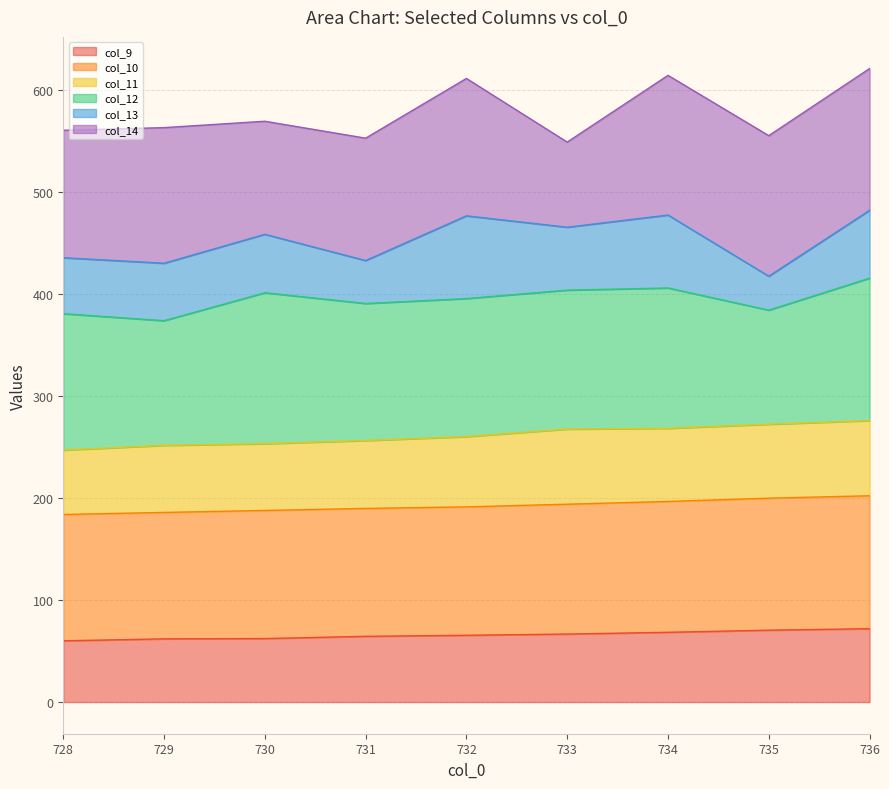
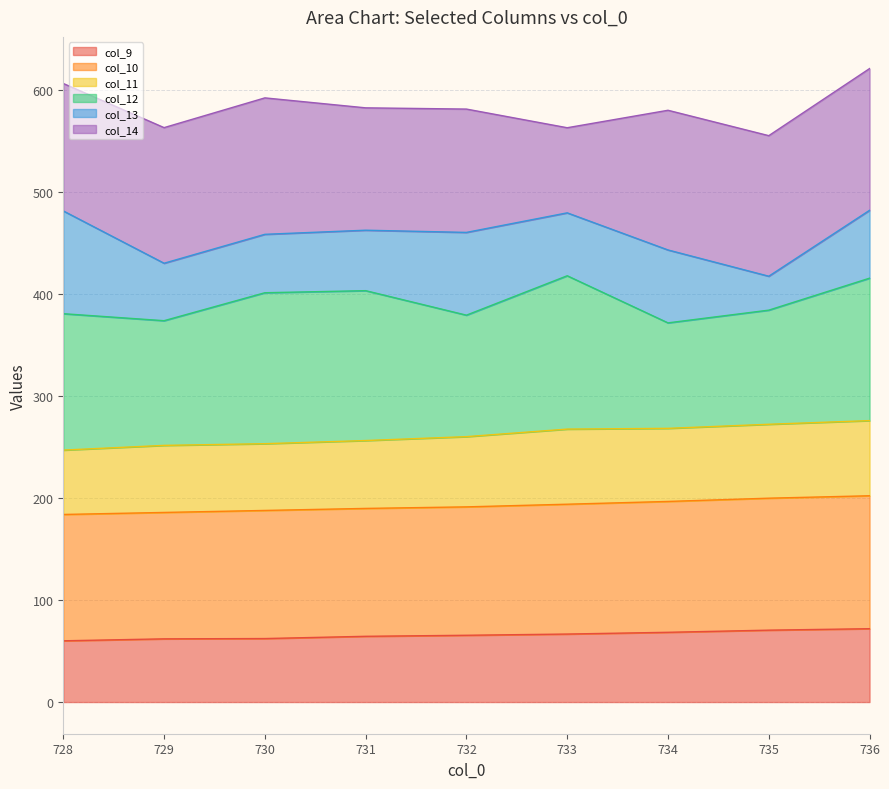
  {
    "col_12": {
      "728": 134,
      "729": 122,
      "730": 148,
-     "731": 134,
-     "732": 135,
-     "733": 136,
-     "734": 138,
+     "731": 147,
+     "732": 119,
+     "733": 150,
+     "734": 103,
      "735": 112,
      "736": 140
    },
    "col_13": {
-     "728": 55,
+     "728": 101,
      "729": 56,
      "730": 57,
-     "731": 42,
+     "731": 59,
      "732": 81,
      "733": 62,
      "734": 71,
      "735": 33,
      "736": 66
    },
    "col_14": {
      "728": 125,
      "729": 133,
-     "730": 111,
+     "730": 134,
      "731": 120,
-     "732": 135,
+     "732": 121,
      "733": 83,
      "734": 137,
      "735": 138,
      "736": 139
    }
  }
